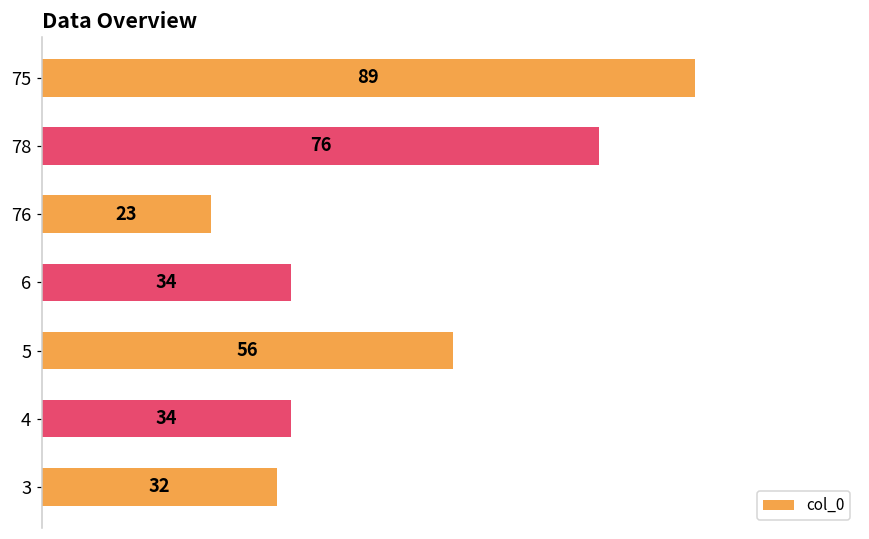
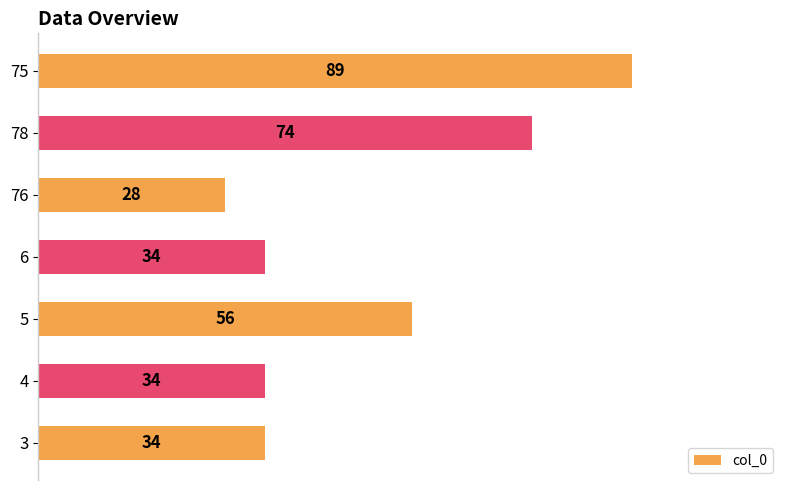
  {
    "75": 89,
-   "78": 76,
-   "76": 23,
+   "78": 74,
+   "76": 28,
    "6": 34,
    "5": 56,
    "4": 34,
-   "3": 32
+   "3": 34
  }
